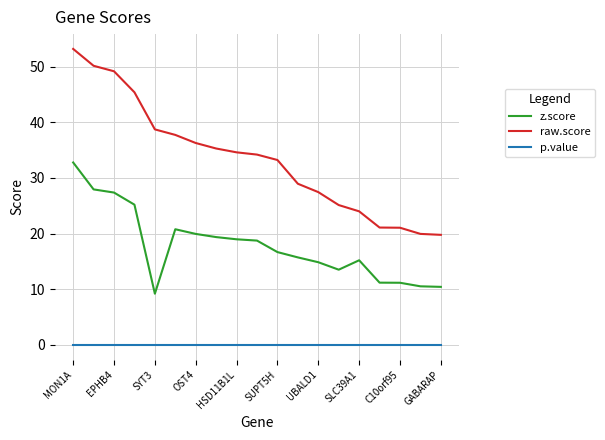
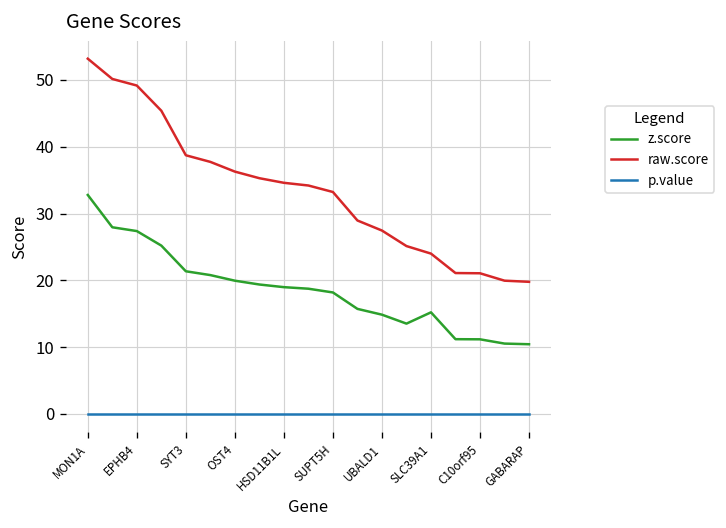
  {
    "z.score": {
      "MON1A": 33,
      "EPHB4": 27,
-     "SYT3": 9,
+     "SYT3": 21,
      "OST4": 20,
      "HSD11B1L": 19,
-     "SUPT5H": 17,
+     "SUPT5H": 18,
      "UBALD1": 15,
      "SLC39A1": 15,
      "C10orf95": 11,
      "GABARAP": 10
    },
    "raw.score": {
      "MON1A": 53,
      "EPHB4": 49,
      "SYT3": 39,
      "OST4": 36,
      "HSD11B1L": 35,
      "SUPT5H": 33,
      "UBALD1": 27,
      "SLC39A1": 24,
      "C10orf95": 21,
      "GABARAP": 20
    },
    "p.value": {
      "MON1A": 0,
      "EPHB4": 0,
      "SYT3": 0,
      "OST4": 0,
      "HSD11B1L": 0,
      "SUPT5H": 0,
      "UBALD1": 0,
      "SLC39A1": 0,
      "C10orf95": 0,
      "GABARAP": 0
    }
  }
